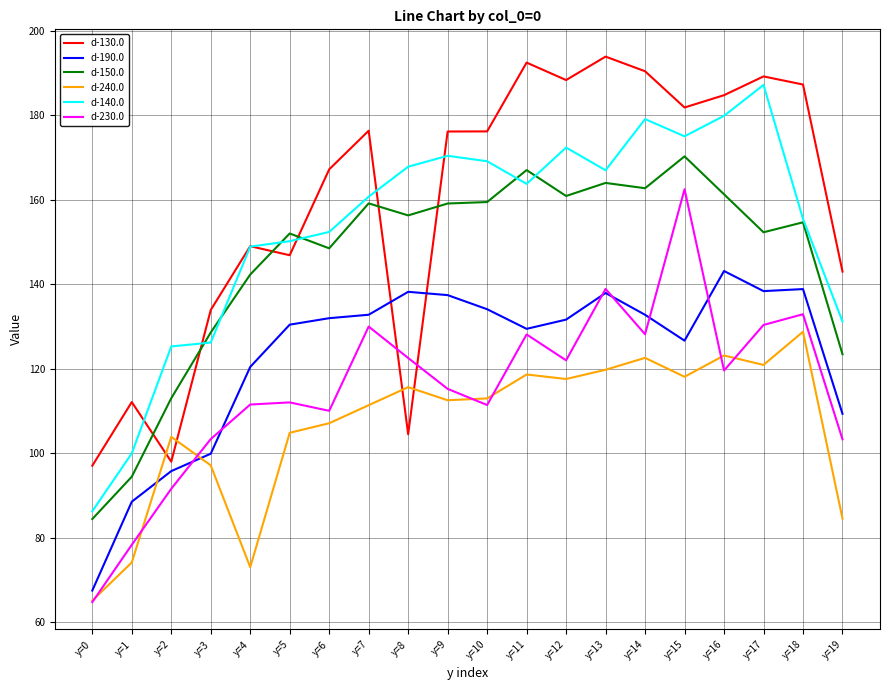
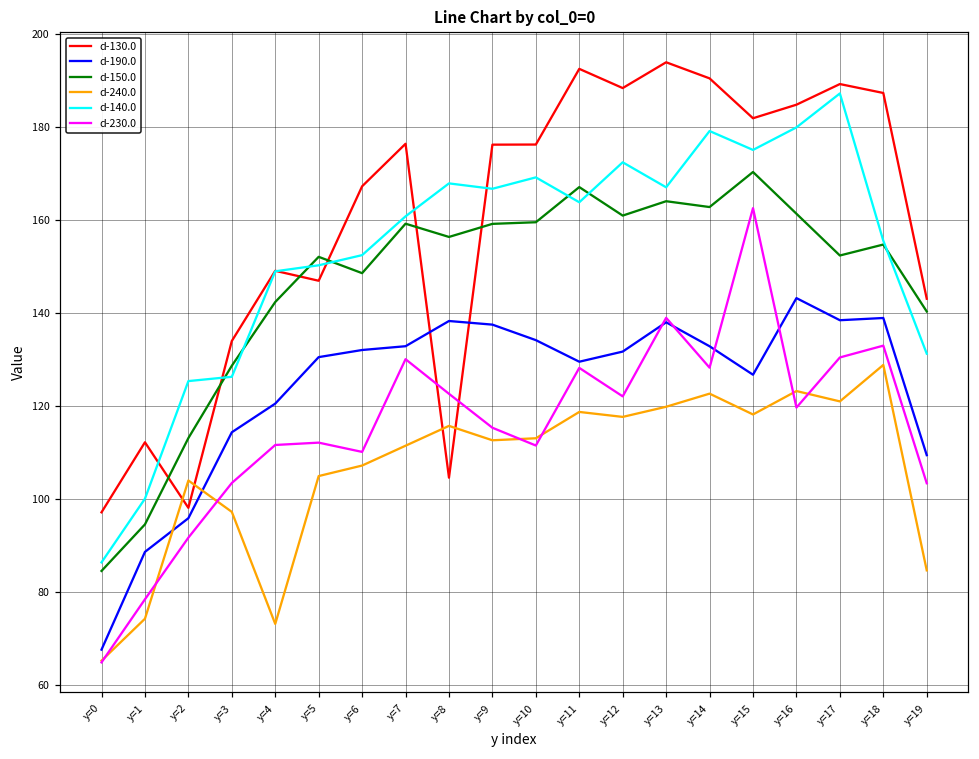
  {
    "d-130.0": {
      "y=0": 97,
      "y=1": 112,
      "y=2": 98,
      "y=3": 134,
      "y=5": 147,
      "y=6": 167,
      "y=7": 176,
      "y=8": 105,
      "y=9": 176,
      "y=10": 176,
      "y=11": 192,
      "y=12": 188,
      "y=13": 194,
      "y=14": 190,
      "y=15": 182,
      "y=16": 185,
      "y=17": 189,
      "y=18": 187,
      "y=19": 143
    },
    "d-190.0": {
      "y=0": 68,
      "y=1": 89,
      "y=2": 96,
-     "y=3": 100,
+     "y=3": 114,
      "y=4": 120,
      "y=5": 130,
      "y=6": 132,
      "y=7": 133,
      "y=8": 138,
      "y=9": 137,
      "y=10": 134,
      "y=11": 129,
      "y=12": 132,
      "y=13": 138,
      "y=14": 133,
      "y=15": 127,
      "y=16": 143,
      "y=17": 138,
      "y=18": 139,
      "y=19": 109
    },
    "d-150.0": {
      "y=0": 84,
      "y=1": 94,
      "y=2": 113,
      "y=3": 129,
      "y=4": 142,
      "y=5": 152,
      "y=6": 149,
      "y=7": 159,
      "y=8": 156,
      "y=9": 159,
      "y=10": 159,
      "y=11": 167,
      "y=12": 161,
      "y=13": 164,
      "y=14": 163,
      "y=15": 170,
      "y=16": 161,
      "y=17": 152,
      "y=18": 155,
-     "y=19": 123
+     "y=19": 140
    },
    "d-240.0": {
      "y=1": 74,
      "y=2": 104,
      "y=3": 97,
      "y=4": 73,
      "y=5": 105,
      "y=6": 107,
      "y=7": 111,
      "y=8": 116,
      "y=9": 113,
      "y=10": 113,
      "y=11": 119,
      "y=12": 118,
      "y=13": 120,
      "y=14": 123,
      "y=15": 118,
      "y=16": 123,
      "y=17": 121,
      "y=18": 129,
      "y=19": 85
    },
    "d-140.0": {
      "y=0": 86,
      "y=1": 100,
      "y=2": 125,
      "y=3": 126,
      "y=5": 150,
      "y=6": 152,
      "y=7": 161,
      "y=8": 168,
-     "y=9": 170,
+     "y=9": 167,
      "y=10": 169,
      "y=11": 164,
      "y=12": 172,
      "y=13": 167,
      "y=14": 179,
      "y=15": 175,
      "y=16": 180,
      "y=17": 187,
      "y=18": 155,
      "y=19": 131
    },
    "d-230.0": {
      "y=1": 78,
      "y=2": 92,
      "y=3": 103,
      "y=4": 112,
      "y=5": 112,
      "y=6": 110,
      "y=7": 130,
      "y=8": 123,
      "y=9": 115,
      "y=10": 111,
      "y=11": 128,
      "y=12": 122,
      "y=13": 139,
      "y=14": 128,
      "y=15": 162,
      "y=16": 120,
      "y=17": 130,
      "y=18": 133,
      "y=19": 103
    }
  }
